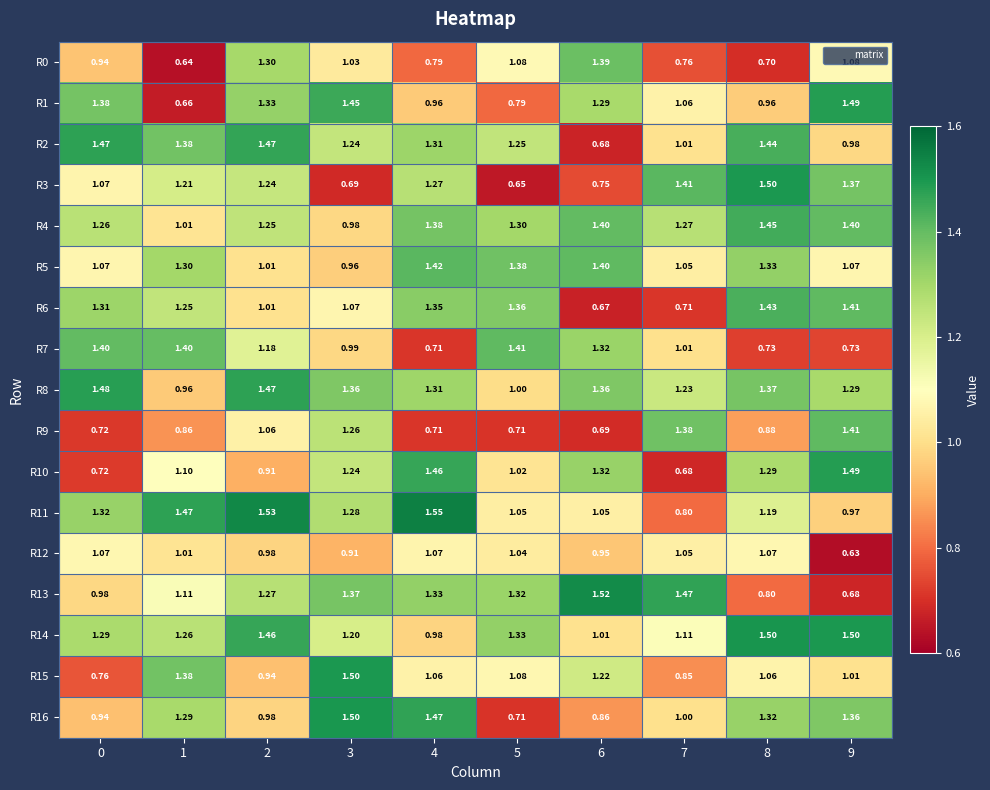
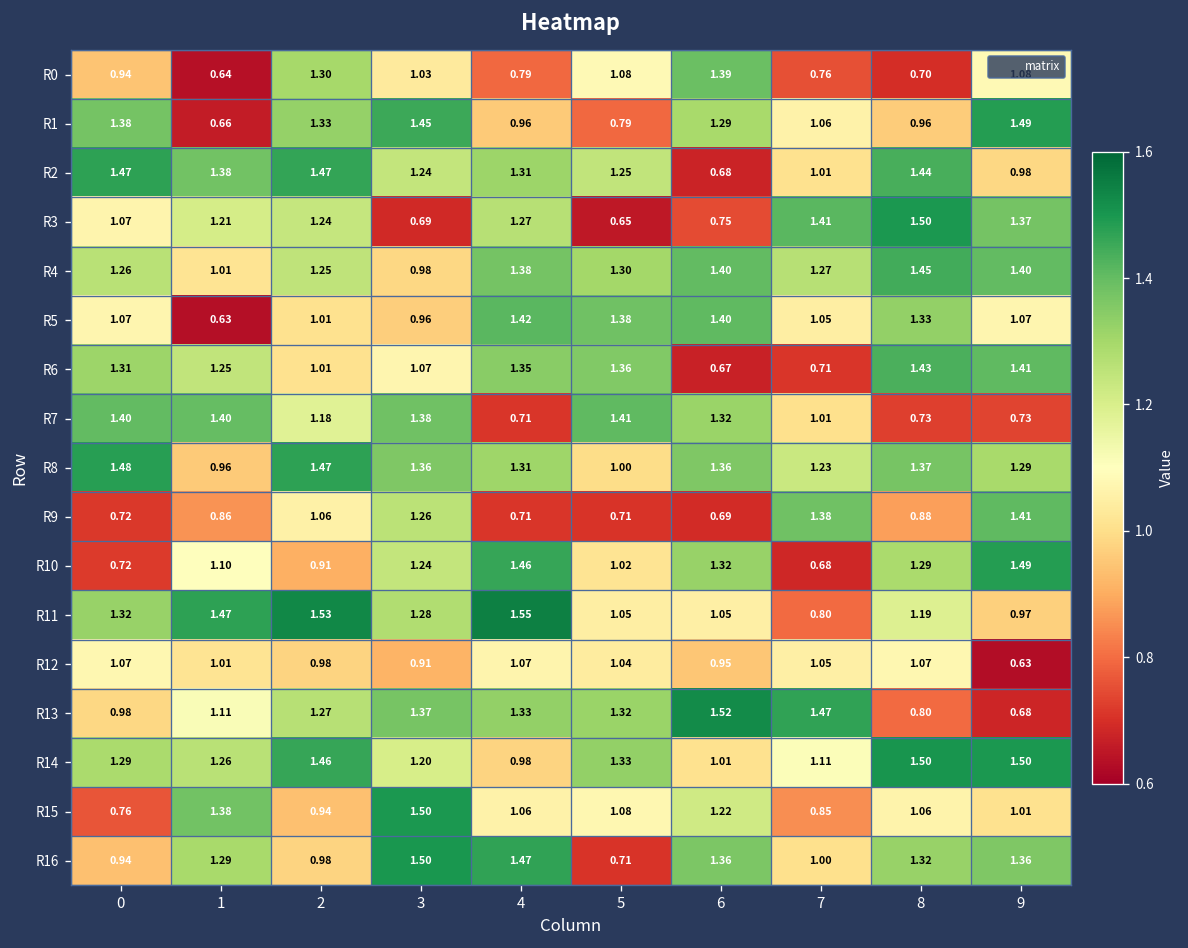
  {
    "R0": {
      "0": 0.94,
      "1": 0.64,
      "2": 1.30,
      "3": 1.03,
      "4": 0.79,
      "5": 1.08,
      "6": 1.39,
      "7": 0.76,
      "8": 0.70
    },
    "R1": {
      "0": 1.38,
      "1": 0.66,
      "2": 1.33,
      "3": 1.45,
      "4": 0.96,
      "5": 0.79,
      "6": 1.29,
      "7": 1.06,
      "8": 0.96,
      "9": 1.49
    },
    "R2": {
      "0": 1.47,
      "1": 1.38,
      "2": 1.47,
      "3": 1.24,
      "4": 1.31,
      "5": 1.25,
      "6": 0.68,
      "7": 1.01,
      "8": 1.44,
      "9": 0.98
    },
    "R3": {
      "0": 1.07,
      "1": 1.21,
      "2": 1.24,
      "3": 0.69,
      "4": 1.27,
      "5": 0.65,
      "6": 0.75,
      "7": 1.41,
      "8": 1.50,
      "9": 1.37
    },
    "R4": {
      "0": 1.26,
      "1": 1.01,
      "2": 1.25,
      "3": 0.98,
      "4": 1.38,
      "5": 1.30,
      "6": 1.40,
      "7": 1.27,
      "8": 1.45,
      "9": 1.40
    },
    "R5": {
      "0": 1.07,
-     "1": 1.30,
+     "1": 0.63,
      "2": 1.01,
      "3": 0.96,
      "4": 1.42,
      "5": 1.38,
      "6": 1.40,
      "7": 1.05,
      "8": 1.33,
      "9": 1.07
    },
    "R6": {
      "0": 1.31,
      "1": 1.25,
      "2": 1.01,
      "3": 1.07,
      "4": 1.35,
      "5": 1.36,
      "6": 0.67,
      "7": 0.71,
      "8": 1.43,
      "9": 1.41
    },
    "R7": {
      "0": 1.40,
      "1": 1.40,
      "2": 1.18,
-     "3": 0.99,
+     "3": 1.38,
      "4": 0.71,
      "5": 1.41,
      "6": 1.32,
      "7": 1.01,
      "8": 0.73,
      "9": 0.73
    },
    "R8": {
      "0": 1.48,
      "1": 0.96,
      "2": 1.47,
      "3": 1.36,
      "4": 1.31,
      "5": 1.00,
      "6": 1.36,
      "7": 1.23,
      "8": 1.37,
      "9": 1.29
    },
    "R9": {
      "0": 0.72,
      "1": 0.86,
      "2": 1.06,
      "3": 1.26,
      "4": 0.71,
      "5": 0.71,
      "6": 0.69,
      "7": 1.38,
      "8": 0.88,
      "9": 1.41
    },
    "R10": {
      "0": 0.72,
      "1": 1.10,
      "2": 0.91,
      "3": 1.24,
      "4": 1.46,
      "5": 1.02,
      "6": 1.32,
      "7": 0.68,
      "8": 1.29,
      "9": 1.49
    },
    "R11": {
      "0": 1.32,
      "1": 1.47,
      "2": 1.53,
      "3": 1.28,
      "4": 1.55,
      "5": 1.05,
      "6": 1.05,
      "7": 0.80,
      "8": 1.19,
      "9": 0.97
    },
    "R12": {
      "0": 1.07,
      "1": 1.01,
      "2": 0.98,
      "3": 0.91,
      "4": 1.07,
      "5": 1.04,
      "6": 0.95,
      "7": 1.05,
      "8": 1.07,
      "9": 0.63
    },
    "R13": {
      "0": 0.98,
      "1": 1.11,
      "2": 1.27,
      "3": 1.37,
      "4": 1.33,
      "5": 1.32,
      "6": 1.52,
      "7": 1.47,
      "8": 0.80,
      "9": 0.68
    },
    "R14": {
      "0": 1.29,
      "1": 1.26,
      "2": 1.46,
      "3": 1.20,
      "4": 0.98,
      "5": 1.33,
      "6": 1.01,
      "7": 1.11,
      "8": 1.50,
      "9": 1.50
    },
    "R15": {
      "0": 0.76,
      "1": 1.38,
      "2": 0.94,
      "3": 1.50,
      "4": 1.06,
      "5": 1.08,
      "6": 1.22,
      "7": 0.85,
      "8": 1.06,
      "9": 1.01
    },
    "R16": {
      "0": 0.94,
      "1": 1.29,
      "2": 0.98,
      "3": 1.50,
      "4": 1.47,
      "5": 0.71,
-     "6": 0.86,
+     "6": 1.36,
      "7": 1.00,
      "8": 1.32,
      "9": 1.36
    }
  }
